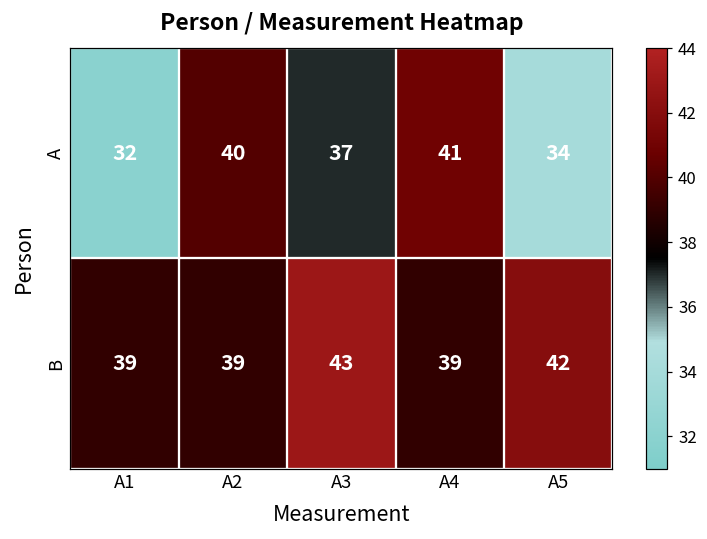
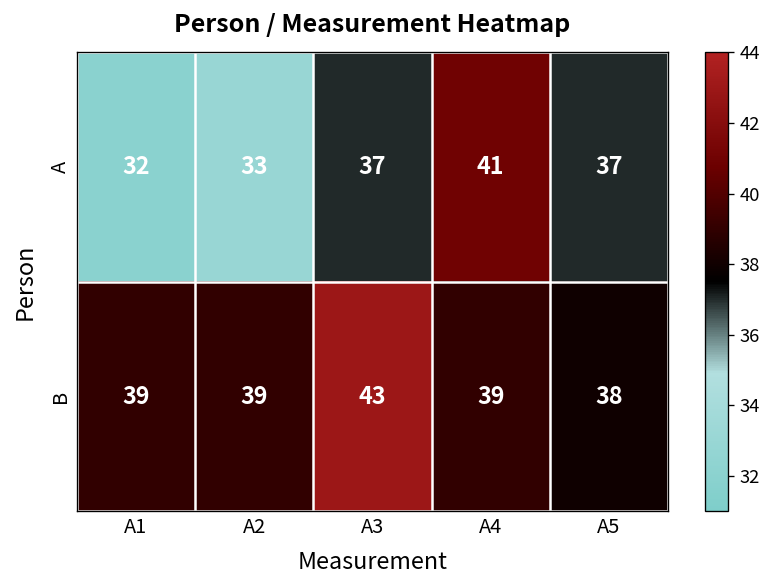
  {
    "A": {
      "A1": 32,
-     "A2": 40,
+     "A2": 33,
      "A3": 37,
      "A4": 41,
-     "A5": 34
+     "A5": 37
    },
    "B": {
      "A1": 39,
      "A2": 39,
      "A3": 43,
      "A4": 39,
-     "A5": 42
+     "A5": 38
    }
  }
